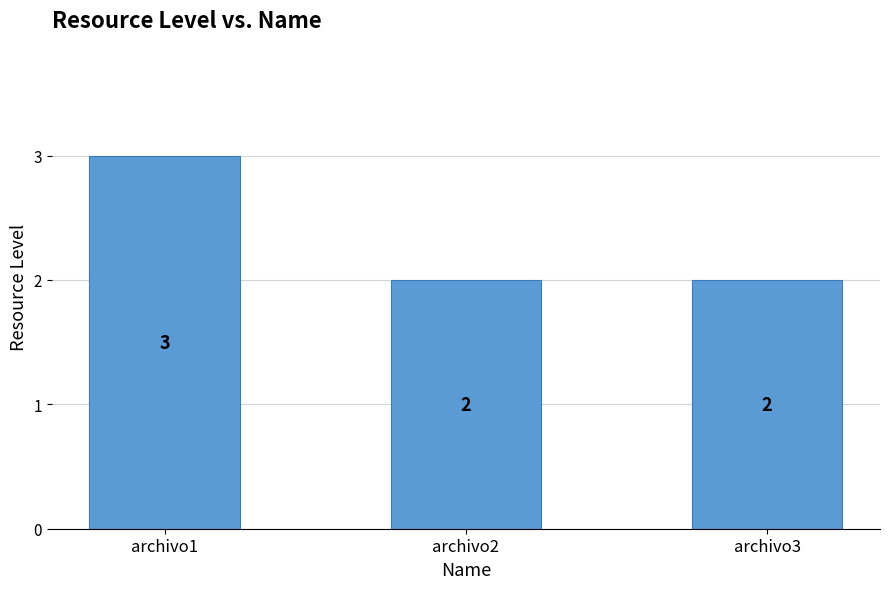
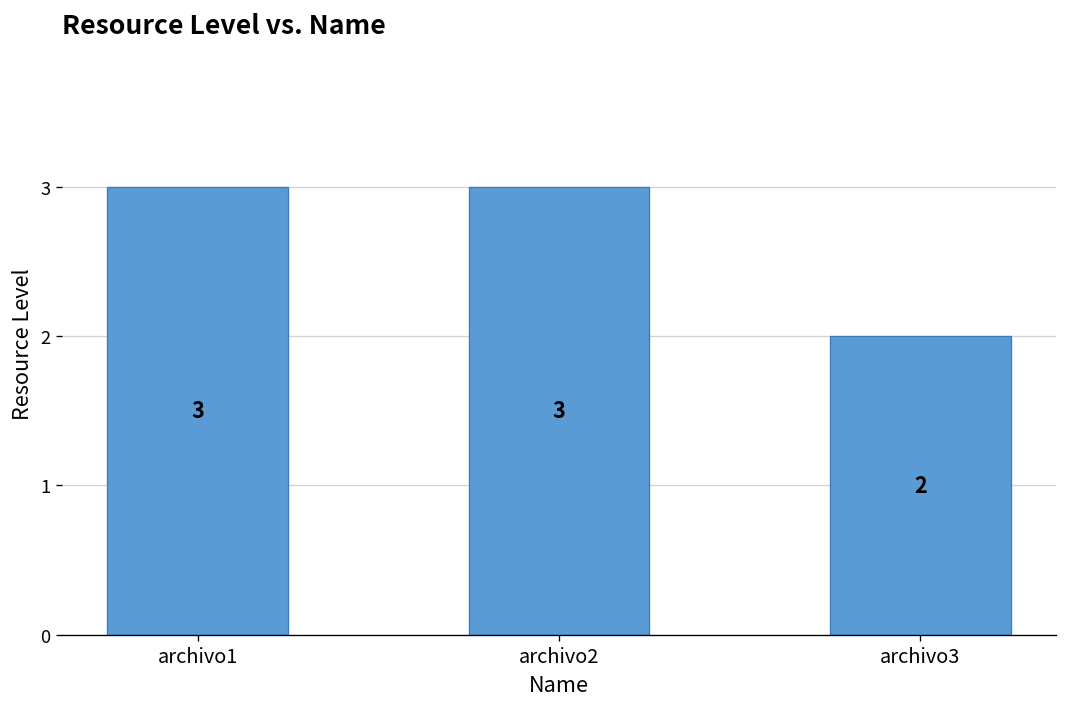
  {
    "archivo1": 3,
-   "archivo2": 2,
+   "archivo2": 3,
    "archivo3": 2
  }
